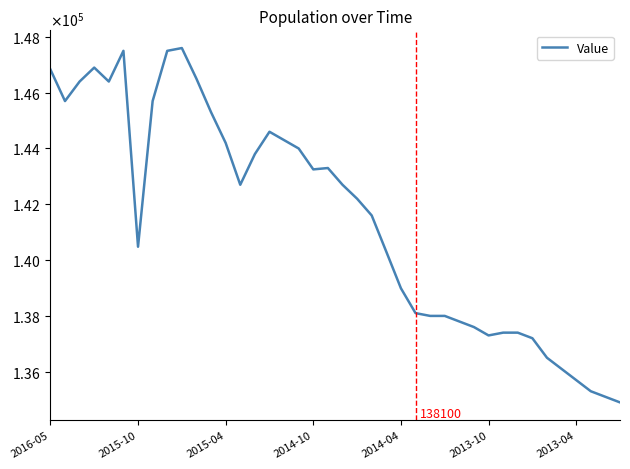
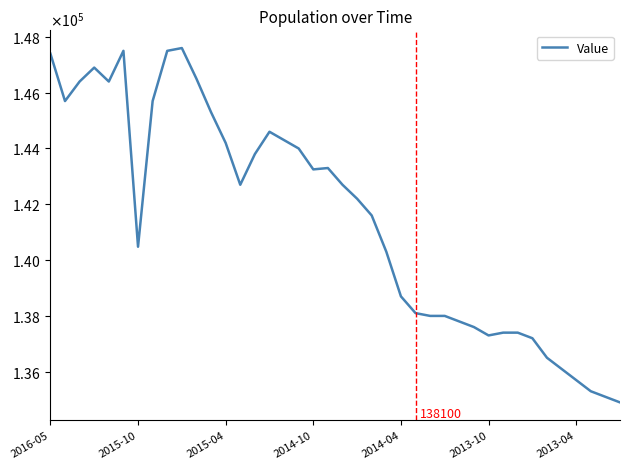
  {
-   "2016-05": 146800,
+   "2016-05": 147400,
    "2015-10": 140500,
    "2015-04": 144200,
    "2014-10": 143300,
-   "2014-04": 139000,
+   "2014-04": 138700,
    "2013-10": 137300,
    "2013-04": 135700
  }
